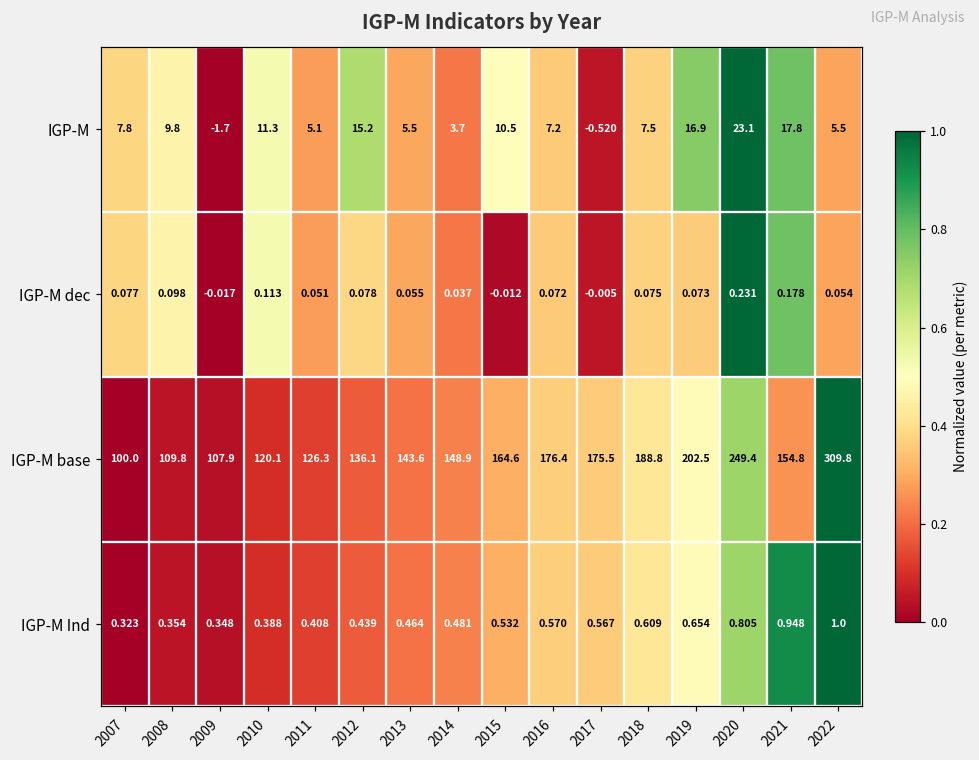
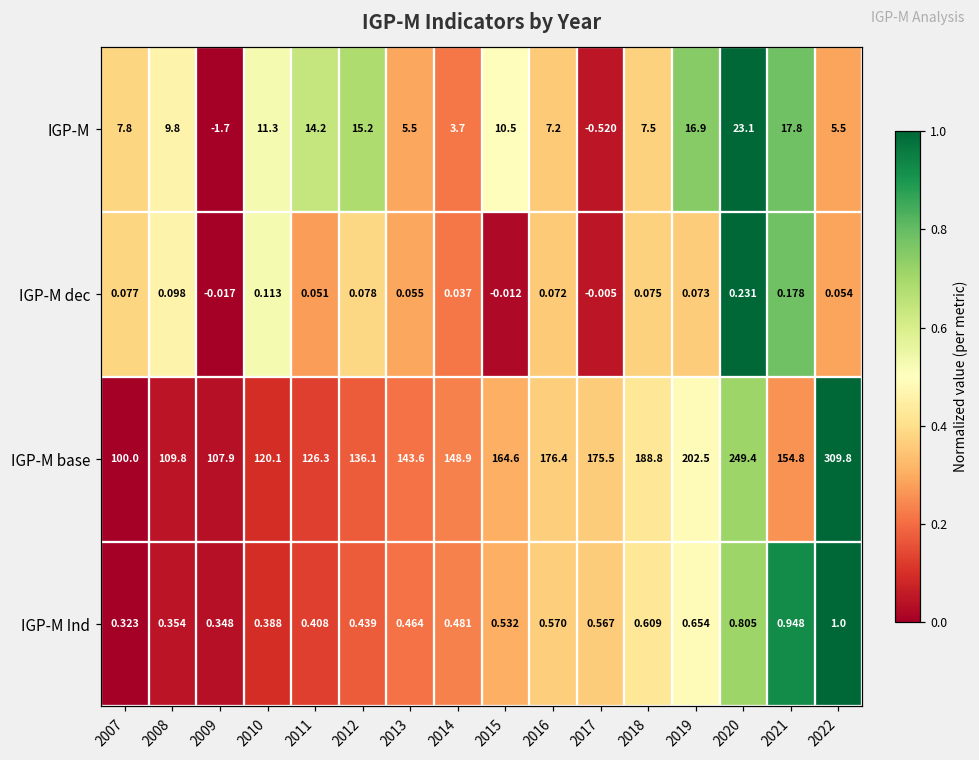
  {
    "IGP-M": {
      "2007": 7.8,
      "2008": 9.8,
      "2009": -1.7,
      "2010": 11.3,
-     "2011": 5.1,
+     "2011": 14.2,
      "2012": 15.2,
      "2013": 5.5,
      "2014": 3.7,
      "2015": 10.5,
      "2016": 7.2,
      "2017": -0.520,
      "2018": 7.5,
      "2019": 16.9,
      "2020": 23.1,
      "2021": 17.8,
      "2022": 5.5
    },
    "IGP-M dec": {
      "2007": 0.077,
      "2008": 0.098,
      "2009": -0.017,
      "2010": 0.113,
      "2011": 0.051,
      "2012": 0.078,
      "2013": 0.055,
      "2014": 0.037,
      "2015": -0.012,
      "2016": 0.072,
      "2017": -0.005,
      "2018": 0.075,
      "2019": 0.073,
      "2020": 0.231,
      "2021": 0.178,
      "2022": 0.054
    },
    "IGP-M base": {
      "2007": 100.0,
      "2008": 109.8,
      "2009": 107.9,
      "2010": 120.1,
      "2011": 126.3,
      "2012": 136.1,
      "2013": 143.6,
      "2014": 148.9,
      "2015": 164.6,
      "2016": 176.4,
      "2017": 175.5,
      "2018": 188.8,
      "2019": 202.5,
      "2020": 249.4,
      "2021": 154.8,
      "2022": 309.8
    },
    "IGP-M Ind": {
      "2007": 0.323,
      "2008": 0.354,
      "2009": 0.348,
      "2010": 0.388,
      "2011": 0.408,
      "2012": 0.439,
      "2013": 0.464,
      "2014": 0.481,
      "2015": 0.532,
      "2016": 0.570,
      "2017": 0.567,
      "2018": 0.609,
      "2019": 0.654,
      "2020": 0.805,
      "2021": 0.948,
      "2022": 1.0
    }
  }
